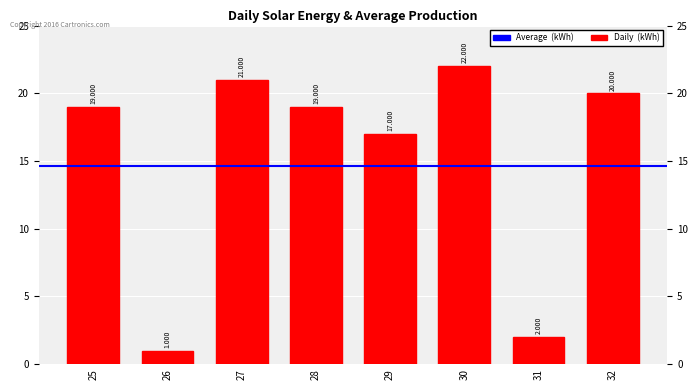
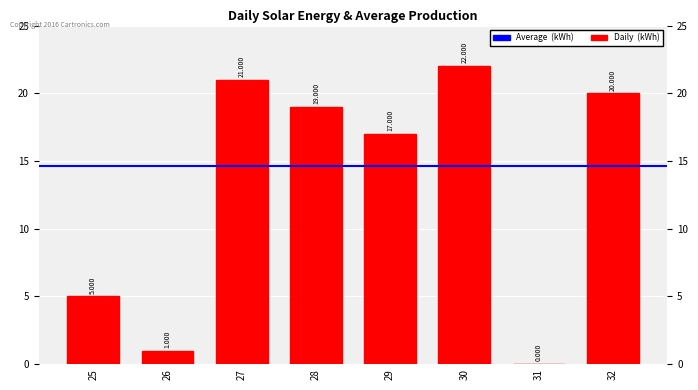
  {
-   "25": 19.000,
+   "25": 5.000,
    "26": 1.000,
    "27": 21.000,
    "28": 19.000,
    "29": 17.000,
    "30": 22.000,
-   "31": 2.000,
+   "31": 0.000,
    "32": 20.000
  }
